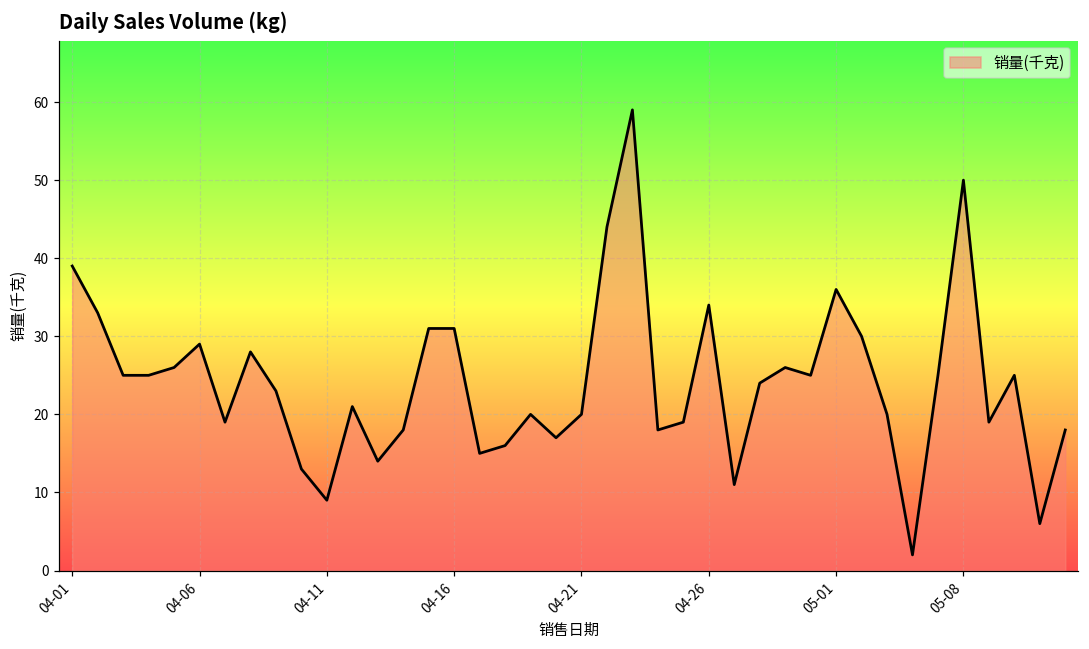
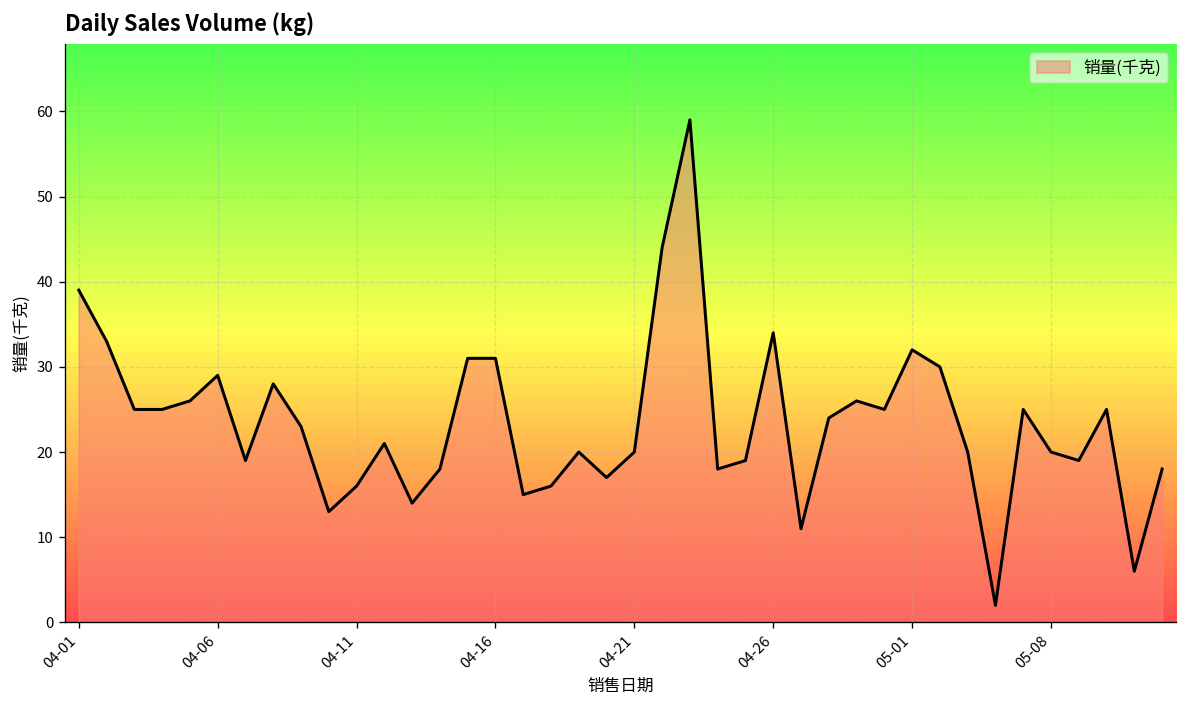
  {
    "04-01": 39,
    "04-06": 29,
-   "04-11": 9,
+   "04-11": 16,
    "04-16": 31,
    "04-21": 20,
    "04-26": 34,
-   "05-01": 36,
-   "05-08": 50
+   "05-01": 32,
+   "05-08": 20
  }
